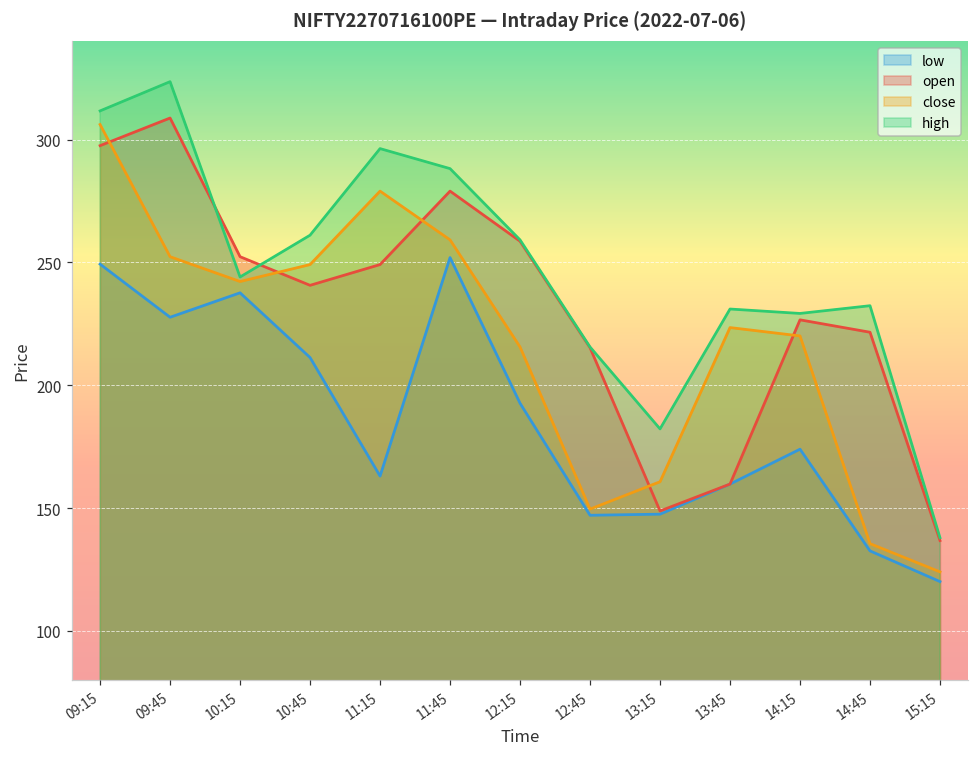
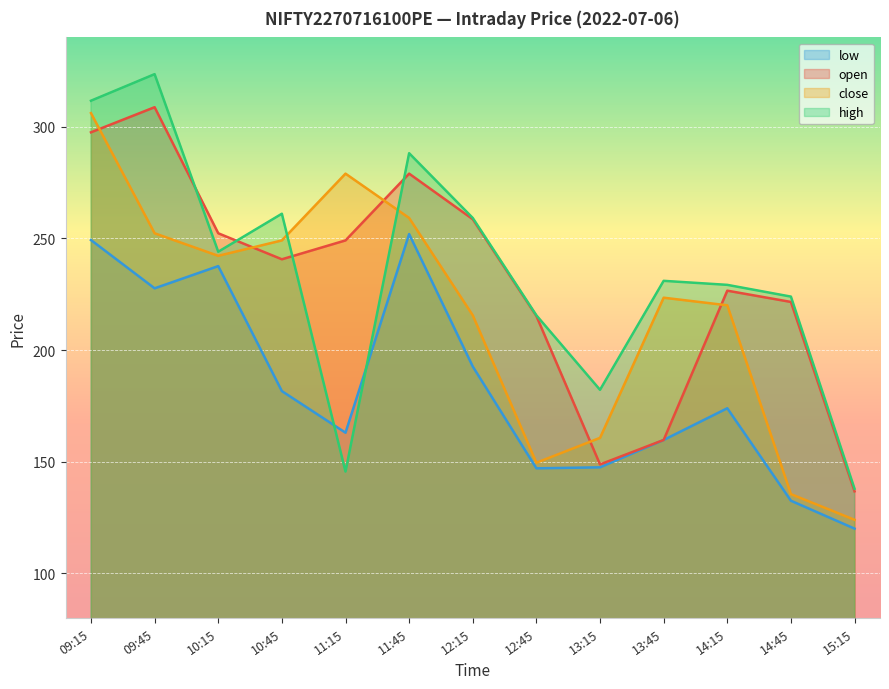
  {
    "low": {
      "09:15": 249,
      "09:45": 228,
      "10:15": 238,
-     "10:45": 211,
+     "10:45": 182,
      "11:15": 163,
      "11:45": 252,
      "12:15": 193,
      "12:45": 147,
      "13:15": 148,
      "14:15": 174,
      "14:45": 133,
      "15:15": 120
    },
    "high": {
      "09:15": 312,
      "09:45": 324,
      "10:15": 244,
      "10:45": 261,
-     "11:15": 296,
+     "11:15": 146,
      "11:45": 288,
      "13:15": 182,
      "13:45": 231,
      "14:15": 229,
-     "14:45": 232
+     "14:45": 224
    }
  }
